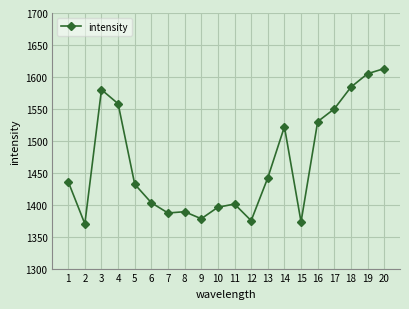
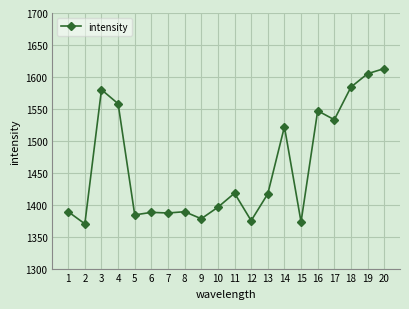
  {
-   "1": 1440,
+   "1": 1390,
    "2": 1370,
    "3": 1580,
    "4": 1560,
-   "5": 1430,
-   "6": 1400,
+   "5": 1380,
+   "6": 1390,
    "7": 1390,
    "8": 1390,
    "9": 1380,
    "10": 1400,
-   "11": 1400,
+   "11": 1420,
    "12": 1380,
-   "13": 1440,
+   "13": 1420,
    "14": 1520,
    "15": 1370,
-   "16": 1530,
-   "17": 1550,
+   "16": 1550,
+   "17": 1530,
    "18": 1580,
    "19": 1610,
    "20": 1610
  }
